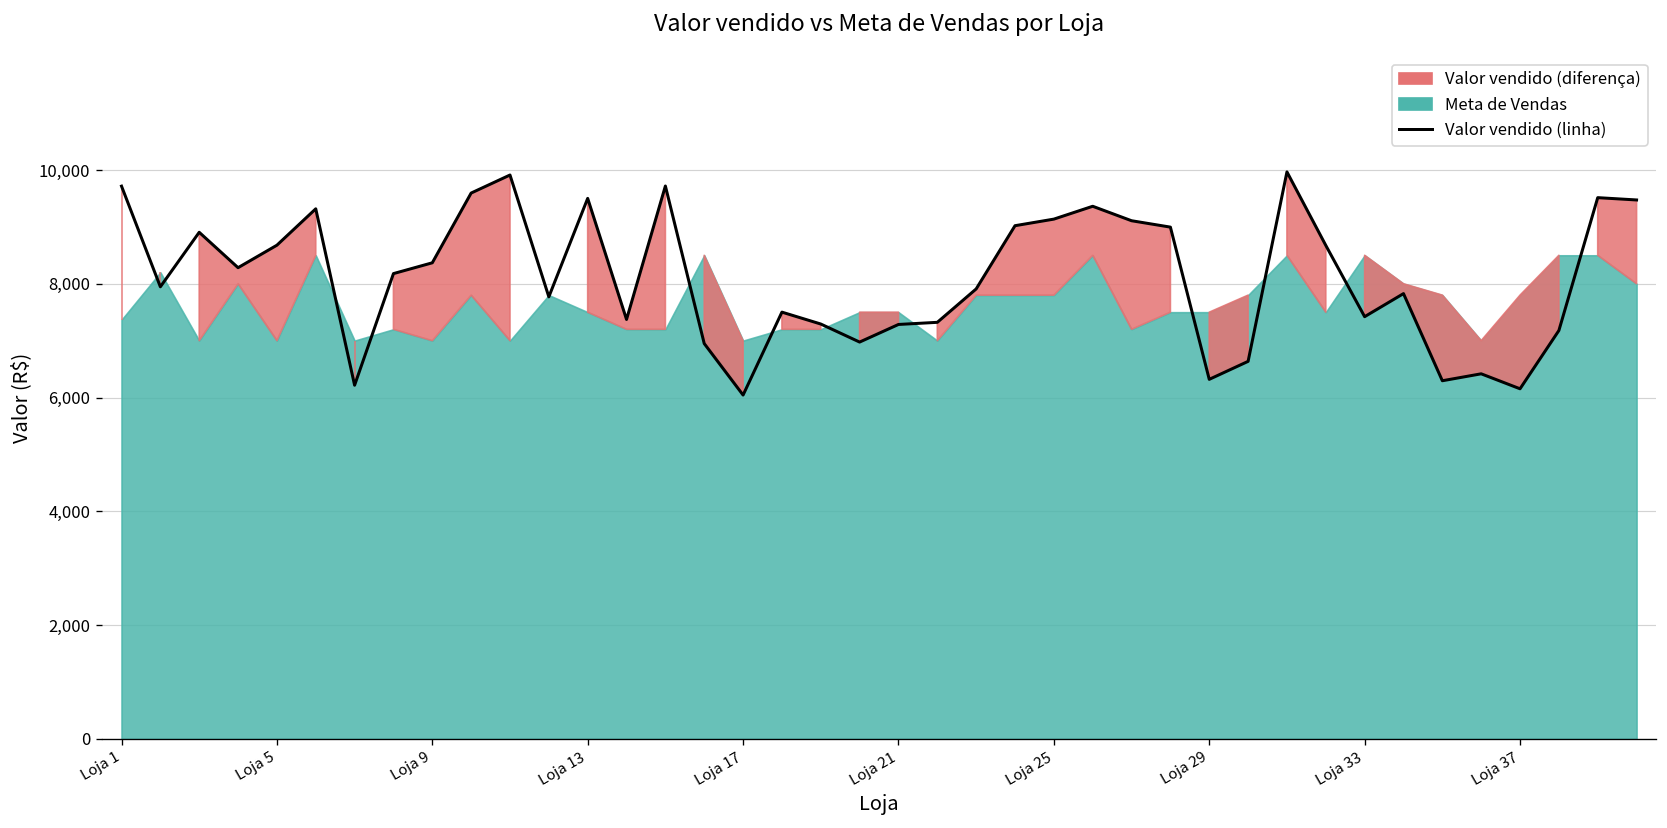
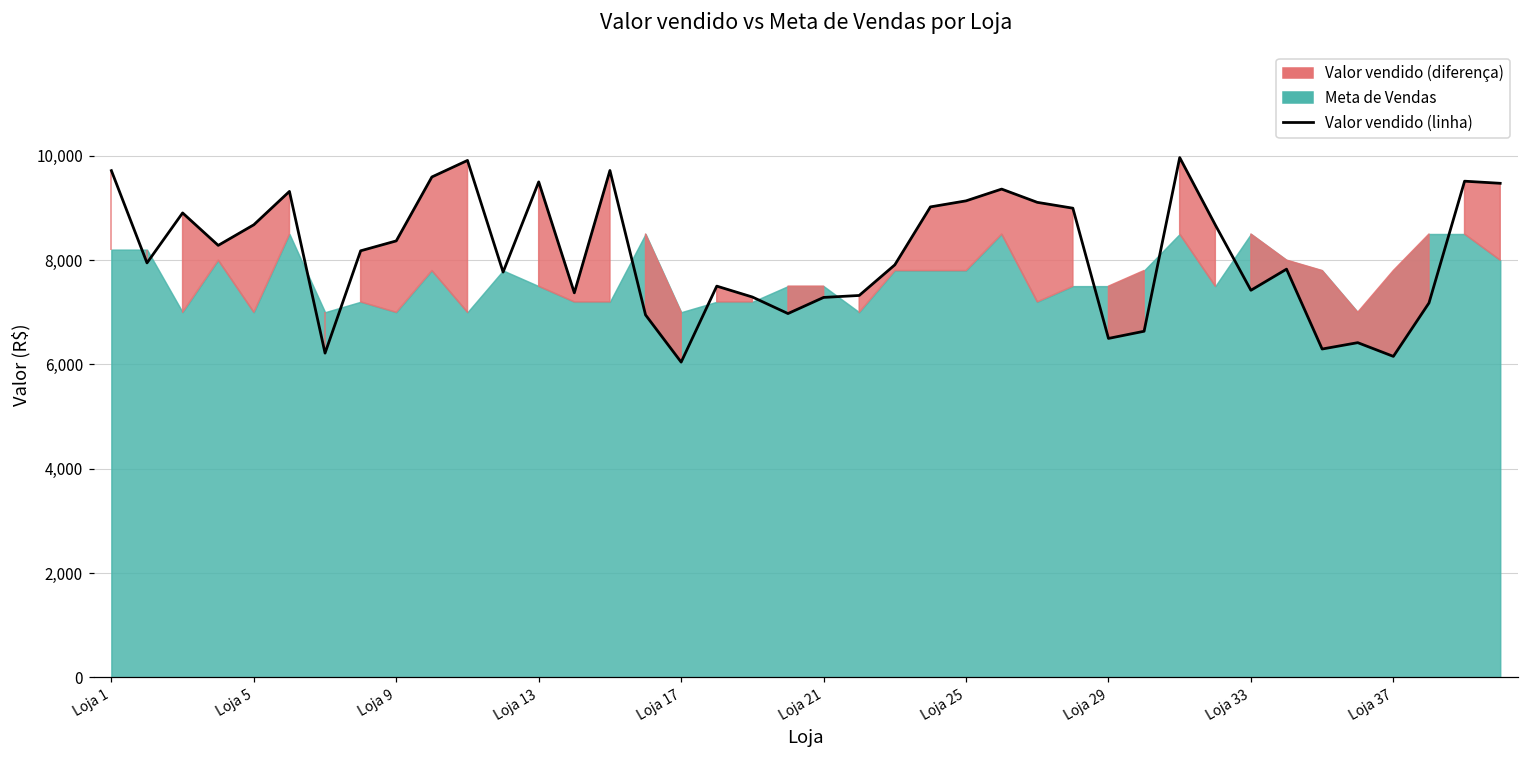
  {
    "Meta de Vendas": {
-     "Loja 1": "7,400",
+     "Loja 1": "8,200",
      "Loja 5": "7,000",
      "Loja 9": "7,000",
      "Loja 13": "7,500",
      "Loja 17": "7,000",
      "Loja 21": "7,500",
      "Loja 25": "7,800",
      "Loja 29": "7,500",
      "Loja 33": "8,500",
      "Loja 37": "7,800"
    },
    "Valor vendido (linha)": {
      "Loja 1": "9,700",
      "Loja 5": "8,700",
      "Loja 9": "8,400",
      "Loja 13": "9,500",
      "Loja 17": "6,000",
      "Loja 21": "7,300",
      "Loja 25": "9,100",
-     "Loja 29": "6,300",
+     "Loja 29": "6,500",
      "Loja 33": "7,400",
      "Loja 37": "6,200"
    }
  }
